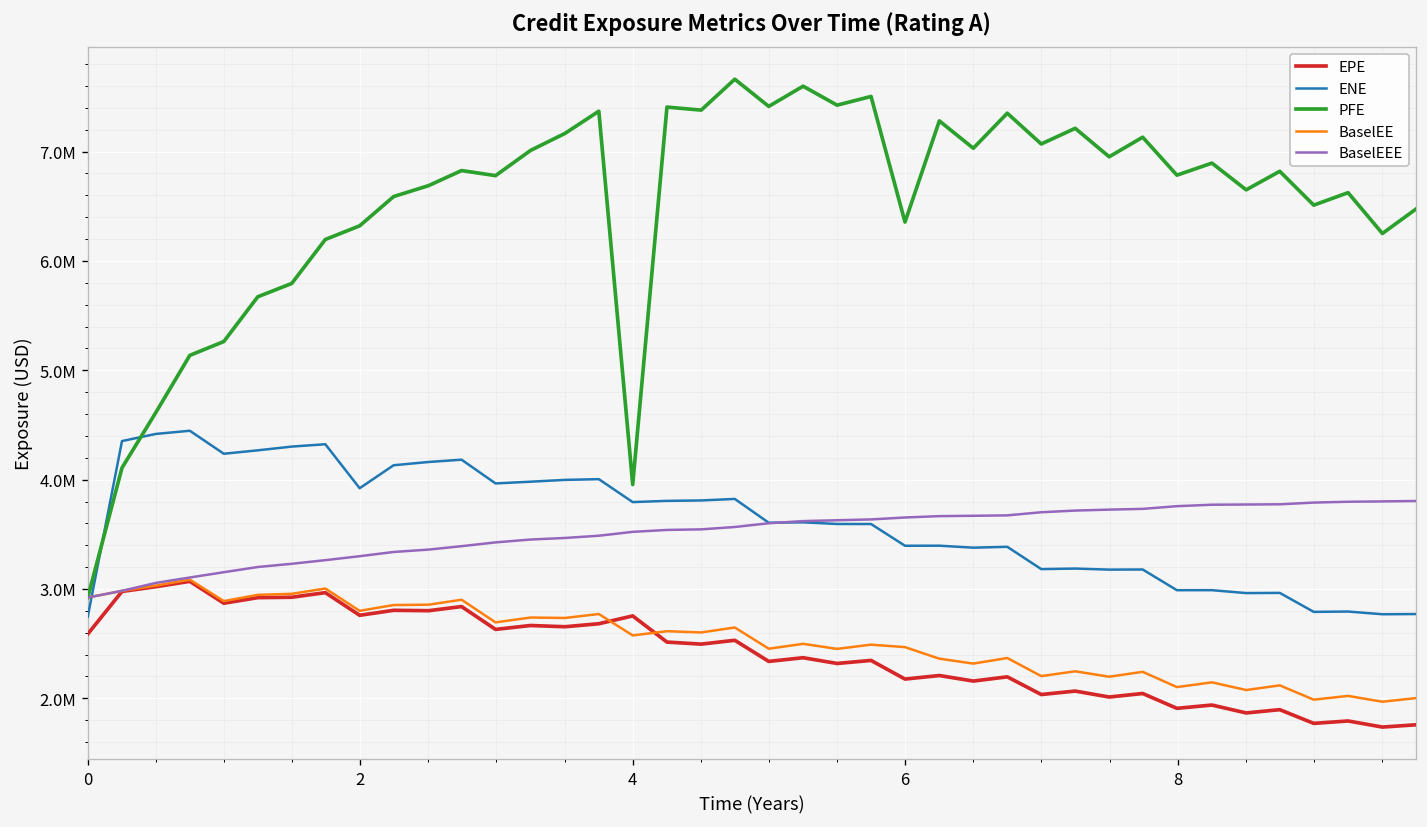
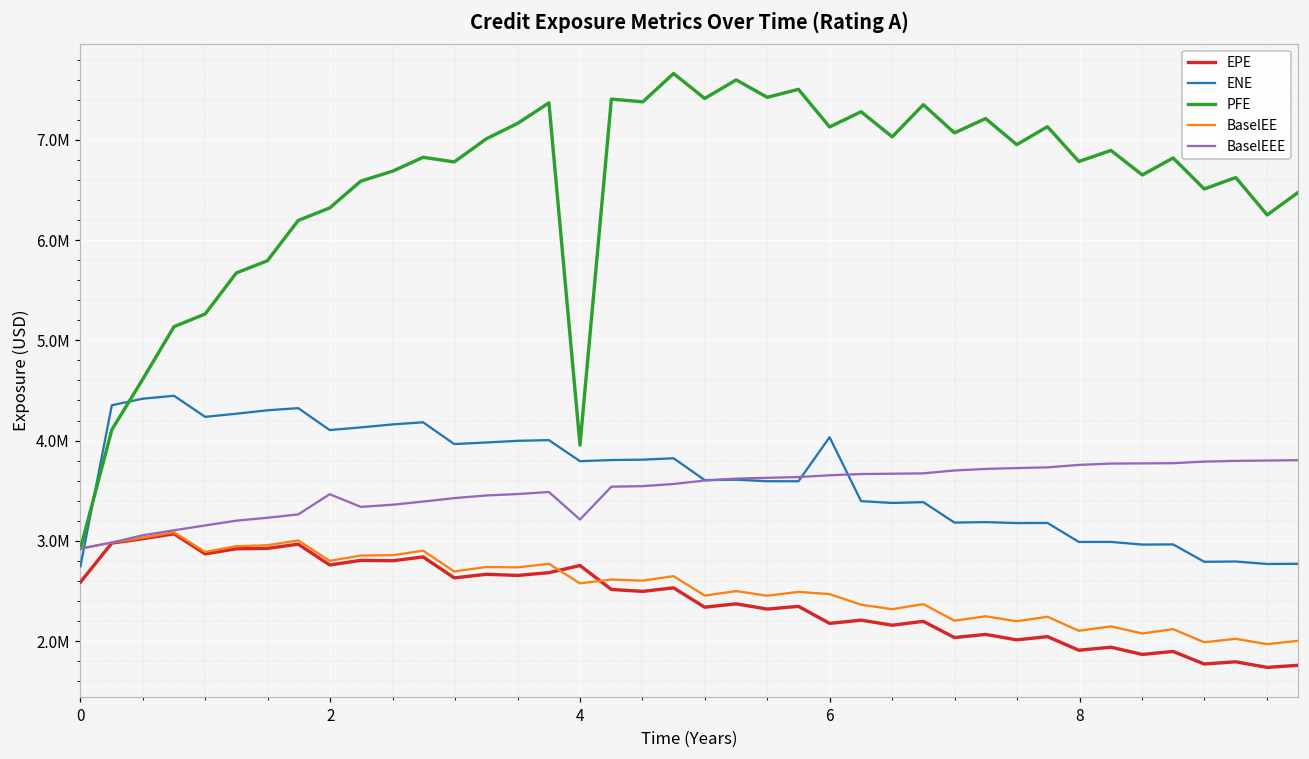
  {
    "EPE": {
      "0": 2600000,
      "2": 2800000,
      "4": 2800000,
      "6": 2200000
    },
    "ENE": {
      "0": 2700000,
-     "2": 3900000,
+     "2": 4100000,
      "4": 3800000,
-     "6": 3400000
+     "6": 4000000
    },
    "PFE": {
      "2": 6300000,
      "4": 4000000,
-     "6": 6400000
+     "6": 7100000
    },
    "BaselEE": {
      "2": 2800000,
      "4": 2600000,
      "6": 2500000
    },
    "BaselEEE": {
-     "2": 3300000,
-     "4": 3500000,
+     "2": 3500000,
+     "4": 3200000,
      "6": 3700000
    }
  }
